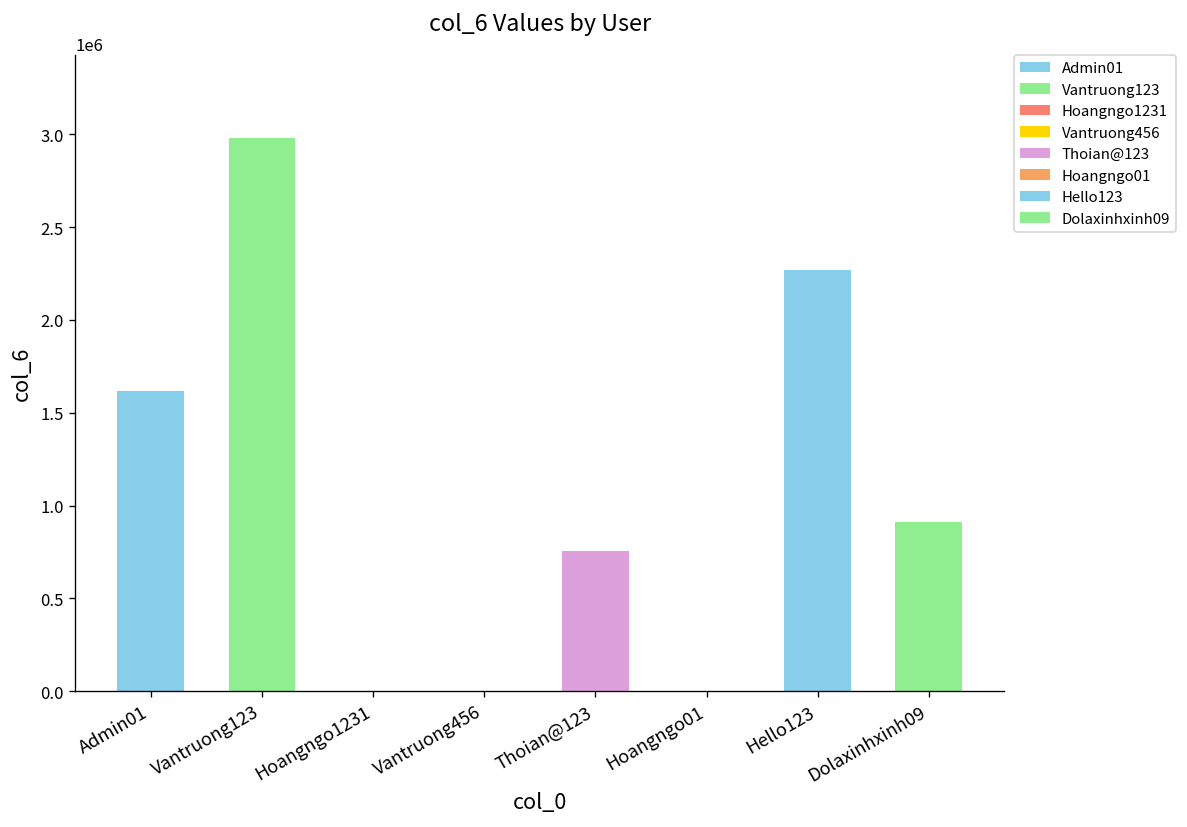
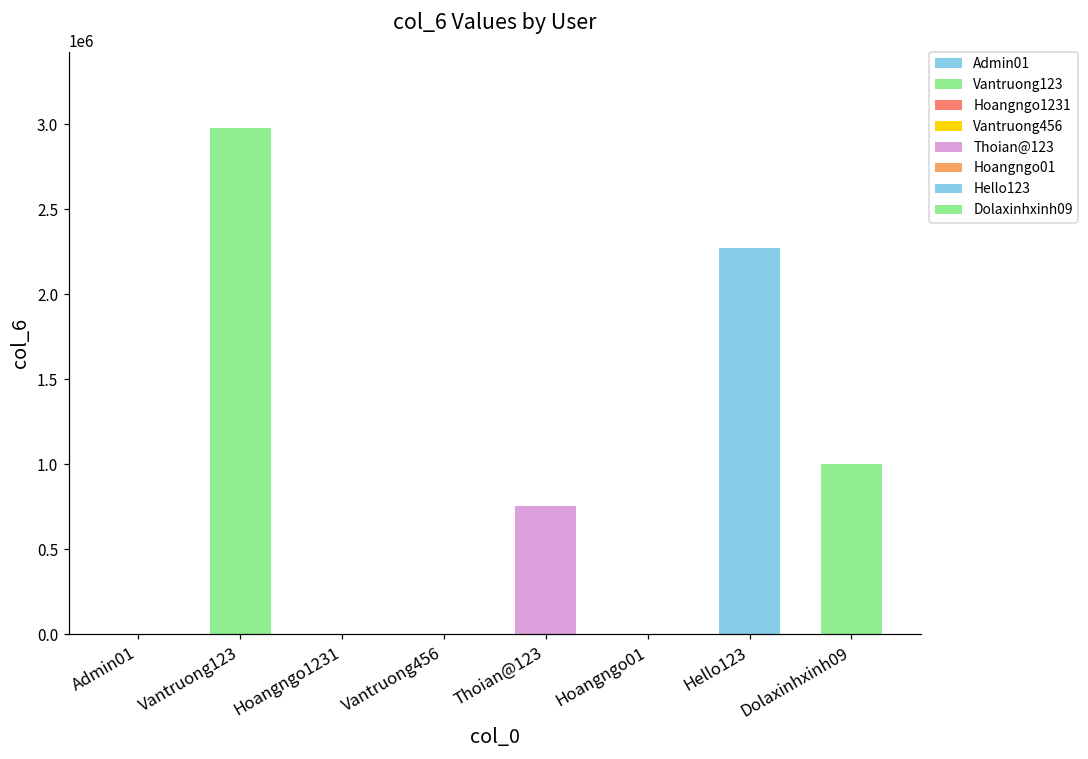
  {
-   "Admin01": 1620000,
+   "Admin01": 0,
    "Vantruong123": 2980000,
    "Hoangngo1231": 0,
    "Vantruong456": 0,
    "Thoian@123": 760000,
    "Hoangngo01": 0,
    "Hello123": 2270000,
-   "Dolaxinhxinh09": 910000
+   "Dolaxinhxinh09": 1000000
  }
